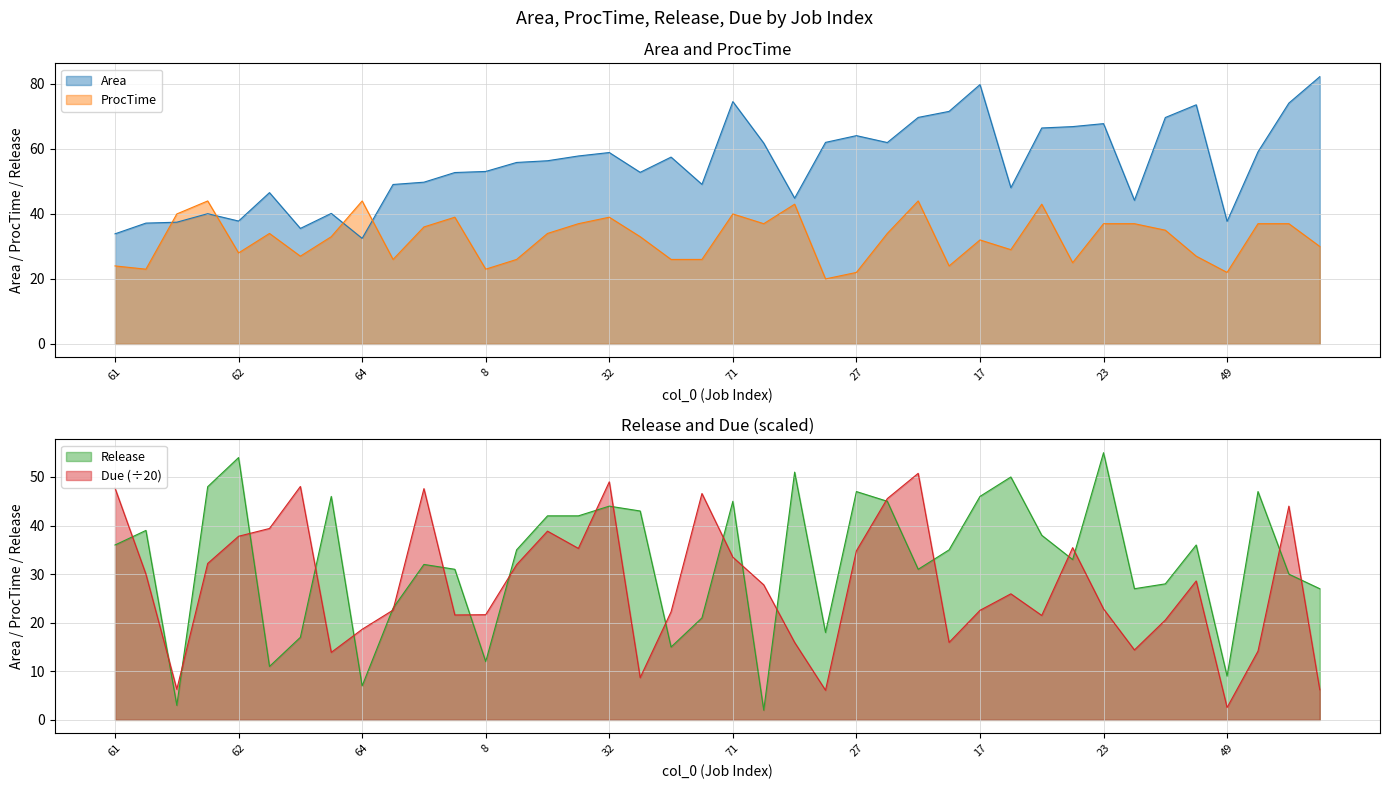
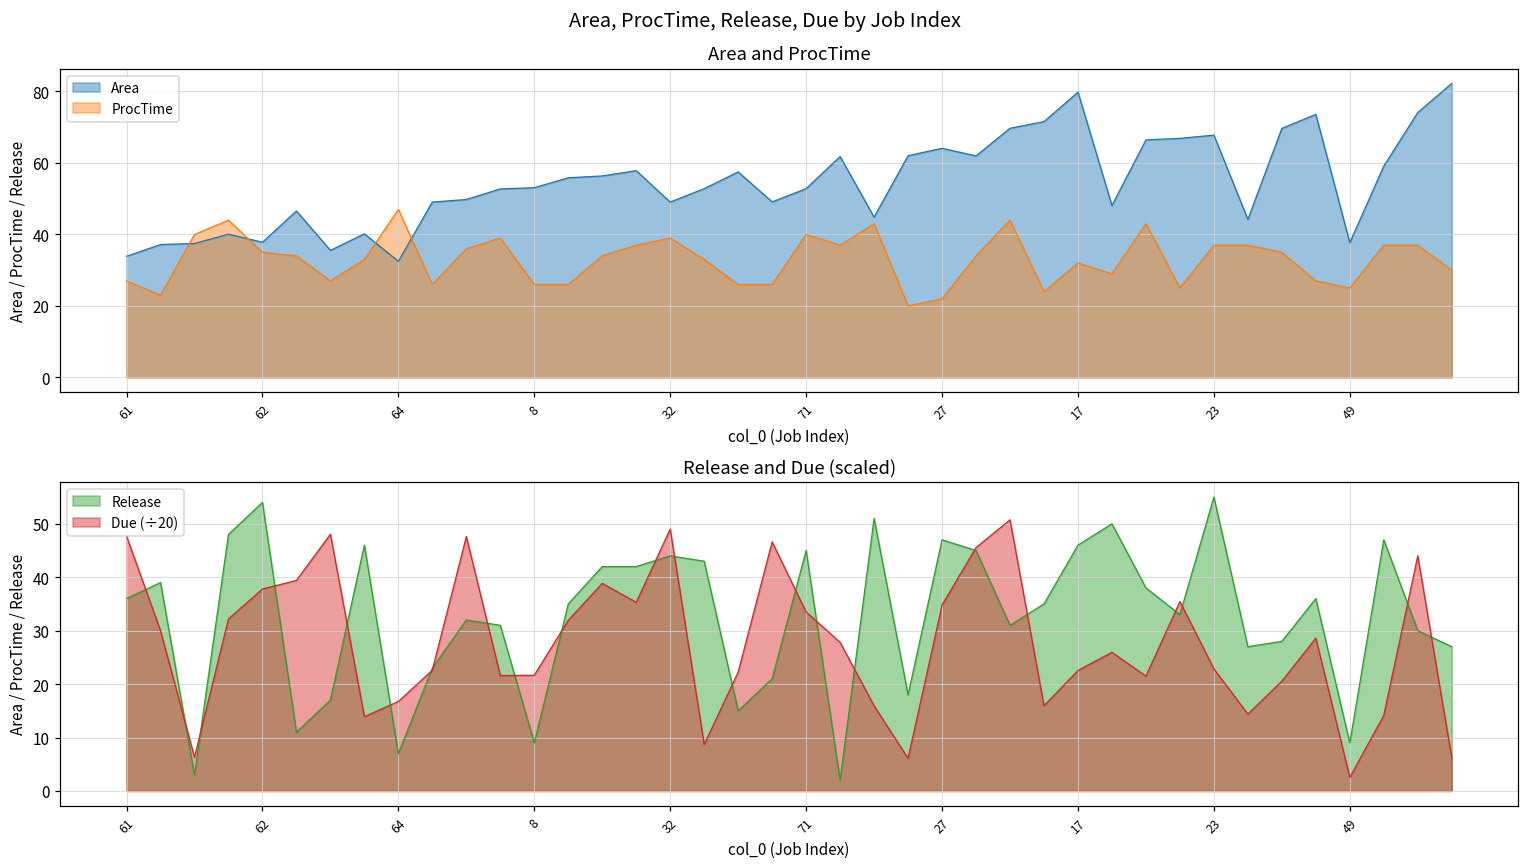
  {
    "Area and ProcTime": {
      "Area": {
        "61": 34,
        "62": 38,
        "64": 32,
        "8": 53,
-       "32": 59,
-       "71": 75,
+       "32": 49,
+       "71": 53,
        "49": 38
      },
      "ProcTime": {
-       "61": 24,
-       "62": 28,
-       "64": 44,
-       "8": 23,
+       "61": 27,
+       "62": 35,
+       "64": 47,
+       "8": 26,
        "32": 39,
        "71": 40,
-       "49": 22
+       "49": 25
      }
    },
    "Release and Due (scaled)": {
      "Release": {
        "61": 36,
        "62": 54,
        "64": 7,
-       "8": 12,
+       "8": 9,
        "32": 44,
        "71": 45,
        "49": 9
      },
      "Due (÷20)": {
        "61": 48,
        "62": 38,
-       "64": 19,
+       "64": 17,
        "8": 22,
        "32": 49,
        "71": 34,
        "49": 3
      }
    }
  }
